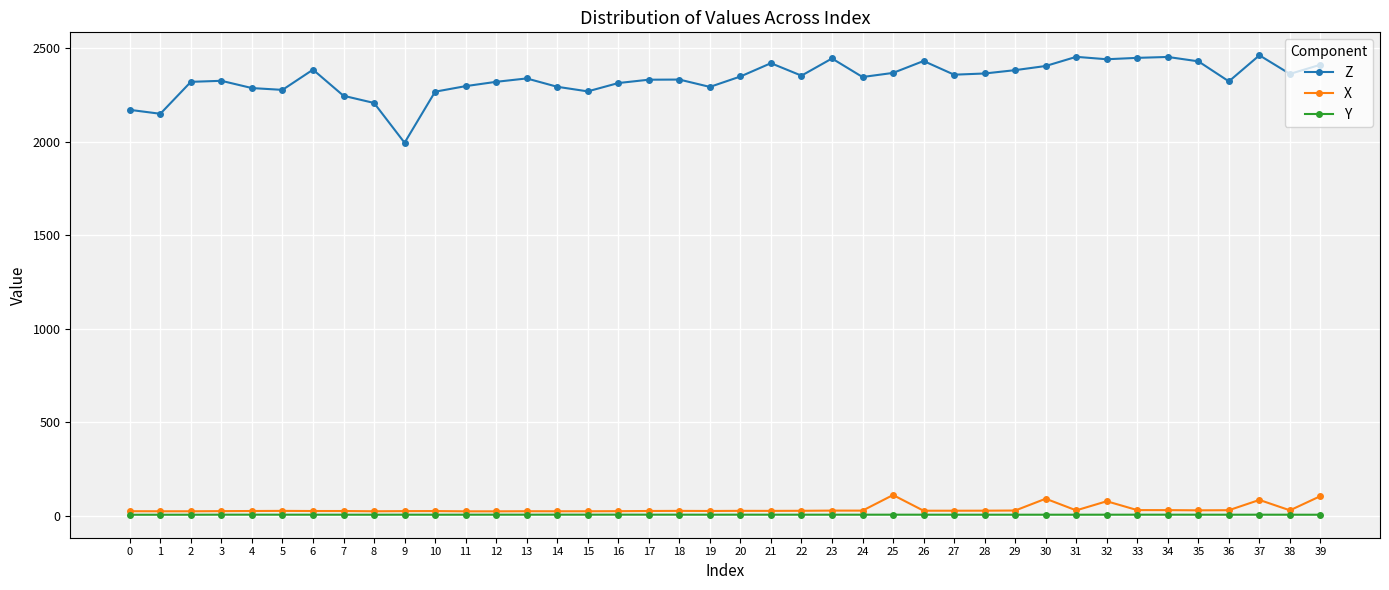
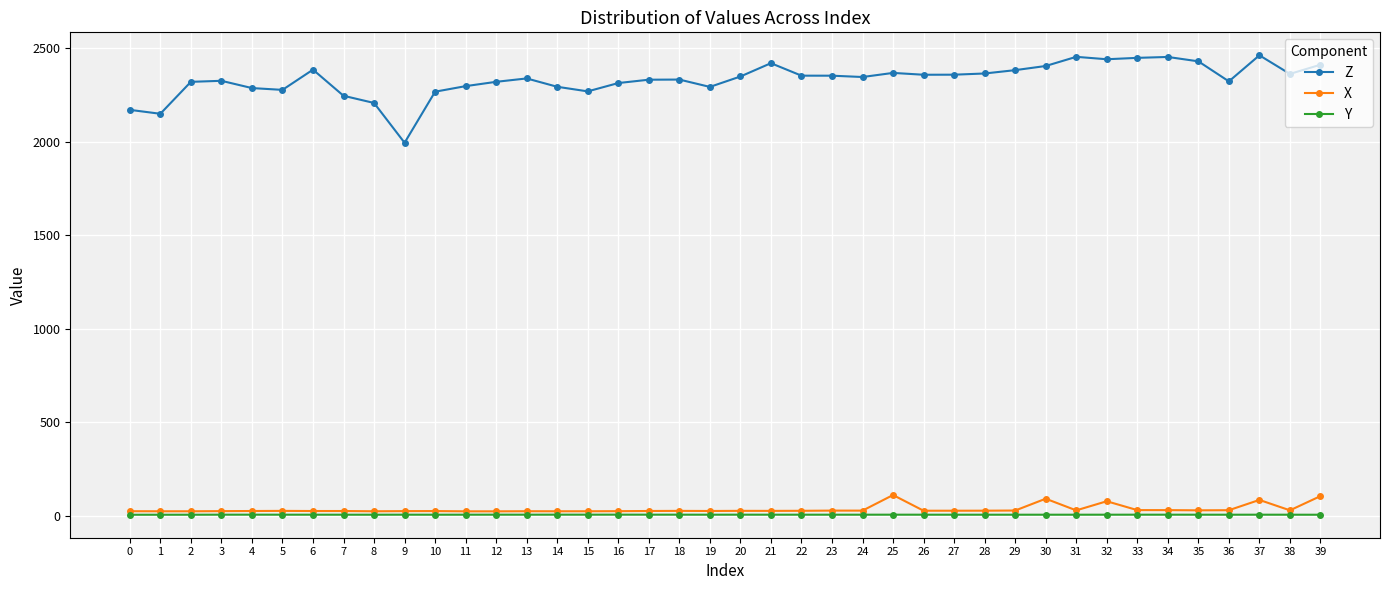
  {
    "Z": {
      "0": 2170,
      "1": 2150,
      "2": 2320,
      "3": 2320,
      "4": 2290,
      "5": 2280,
      "6": 2380,
      "7": 2240,
      "8": 2210,
      "9": 1990,
      "10": 2270,
      "11": 2300,
      "12": 2320,
      "13": 2340,
      "14": 2290,
      "15": 2270,
      "16": 2310,
      "17": 2330,
      "18": 2330,
      "19": 2290,
      "20": 2350,
      "21": 2420,
      "22": 2350,
-     "23": 2440,
+     "23": 2350,
      "24": 2340,
      "25": 2370,
-     "26": 2430,
+     "26": 2360,
      "27": 2360,
      "28": 2360,
      "29": 2380,
      "30": 2400,
      "31": 2450,
      "32": 2440,
      "33": 2450,
      "34": 2450,
      "35": 2430,
      "36": 2320,
      "37": 2460
    },
    "X": {
      "0": 30,
      "1": 30,
      "2": 30,
      "3": 30,
      "4": 30,
      "5": 30,
      "6": 30,
      "7": 30,
      "8": 30,
      "9": 30,
      "10": 30,
      "11": 30,
      "12": 30,
      "13": 30,
      "14": 30,
      "15": 30,
      "16": 30,
      "17": 30,
      "18": 30,
      "19": 30,
      "20": 30,
      "21": 30,
      "22": 30,
      "23": 30,
      "24": 30,
      "25": 110,
      "26": 30,
      "27": 30,
      "28": 30,
      "29": 30,
      "30": 90,
      "31": 30,
      "32": 80,
      "33": 30,
      "34": 30,
      "35": 30,
      "36": 30,
      "37": 90,
      "38": 30,
      "39": 110
    },
    "Y": {
      "0": 10,
      "1": 10,
      "2": 10,
      "3": 10,
      "4": 10,
      "5": 10,
      "6": 10,
      "7": 10,
      "8": 10,
      "9": 10,
      "10": 10,
      "11": 10,
      "12": 10,
      "13": 10,
      "14": 10,
      "15": 10,
      "16": 10,
      "17": 10,
      "18": 10,
      "19": 10,
      "20": 10,
      "21": 10,
      "22": 10,
      "23": 10,
      "24": 10,
      "25": 10,
      "26": 10,
      "27": 10,
      "28": 10,
      "29": 10,
      "30": 10,
      "31": 10,
      "32": 10,
      "33": 10,
      "34": 10,
      "35": 10,
      "36": 10,
      "37": 10,
      "38": 10,
      "39": 10
    }
  }
